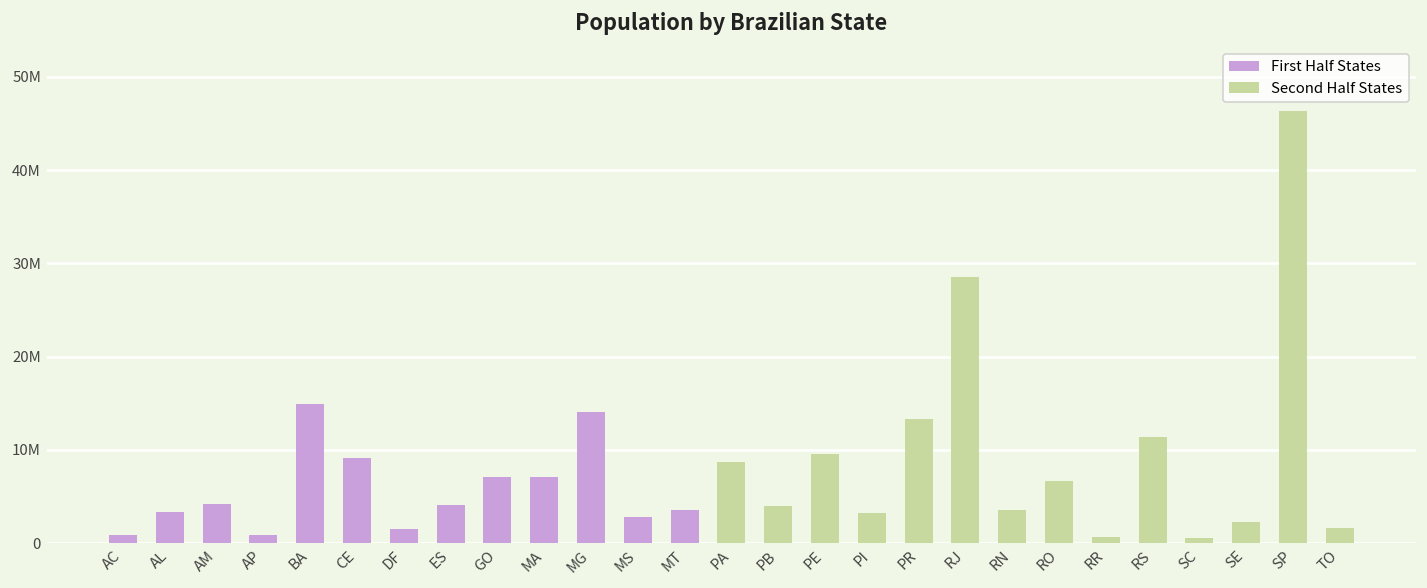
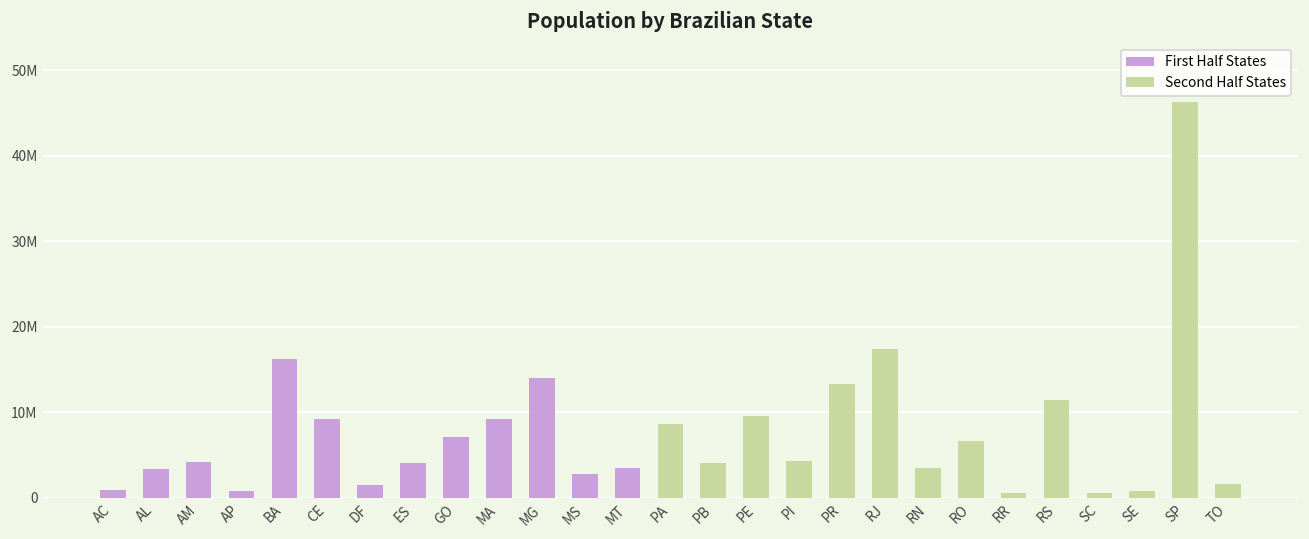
  {
    "First Half States": {
      "AC": 1000000,
      "AL": 3000000,
      "AM": 4000000,
      "AP": 1000000,
-     "BA": 15000000,
+     "BA": 16000000,
      "CE": 9000000,
      "DF": 2000000,
      "ES": 4000000,
      "GO": 7000000,
-     "MA": 7000000,
+     "MA": 9000000,
      "MG": 14000000,
      "MS": 3000000,
      "MT": 4000000,
      "PA": 0,
      "PB": 0,
      "PE": 0,
      "PI": 0,
      "PR": 0,
      "RJ": 0,
      "RN": 0,
      "RO": 0,
      "RR": 0,
      "RS": 0,
      "SC": 0,
      "SE": 0,
      "SP": 0,
      "TO": 0
    },
    "Second Half States": {
      "AC": 0,
      "AL": 0,
      "AM": 0,
      "AP": 0,
      "BA": 0,
      "CE": 0,
      "DF": 0,
      "ES": 0,
      "GO": 0,
      "MA": 0,
      "MG": 0,
      "MS": 0,
      "MT": 0,
      "PA": 9000000,
      "PB": 4000000,
      "PE": 10000000,
-     "PI": 3000000,
+     "PI": 4000000,
      "PR": 13000000,
-     "RJ": 29000000,
+     "RJ": 17000000,
      "RN": 4000000,
      "RO": 7000000,
      "RR": 1000000,
      "RS": 11000000,
      "SC": 1000000,
-     "SE": 2000000,
+     "SE": 1000000,
      "SP": 46000000,
      "TO": 2000000
    }
  }
